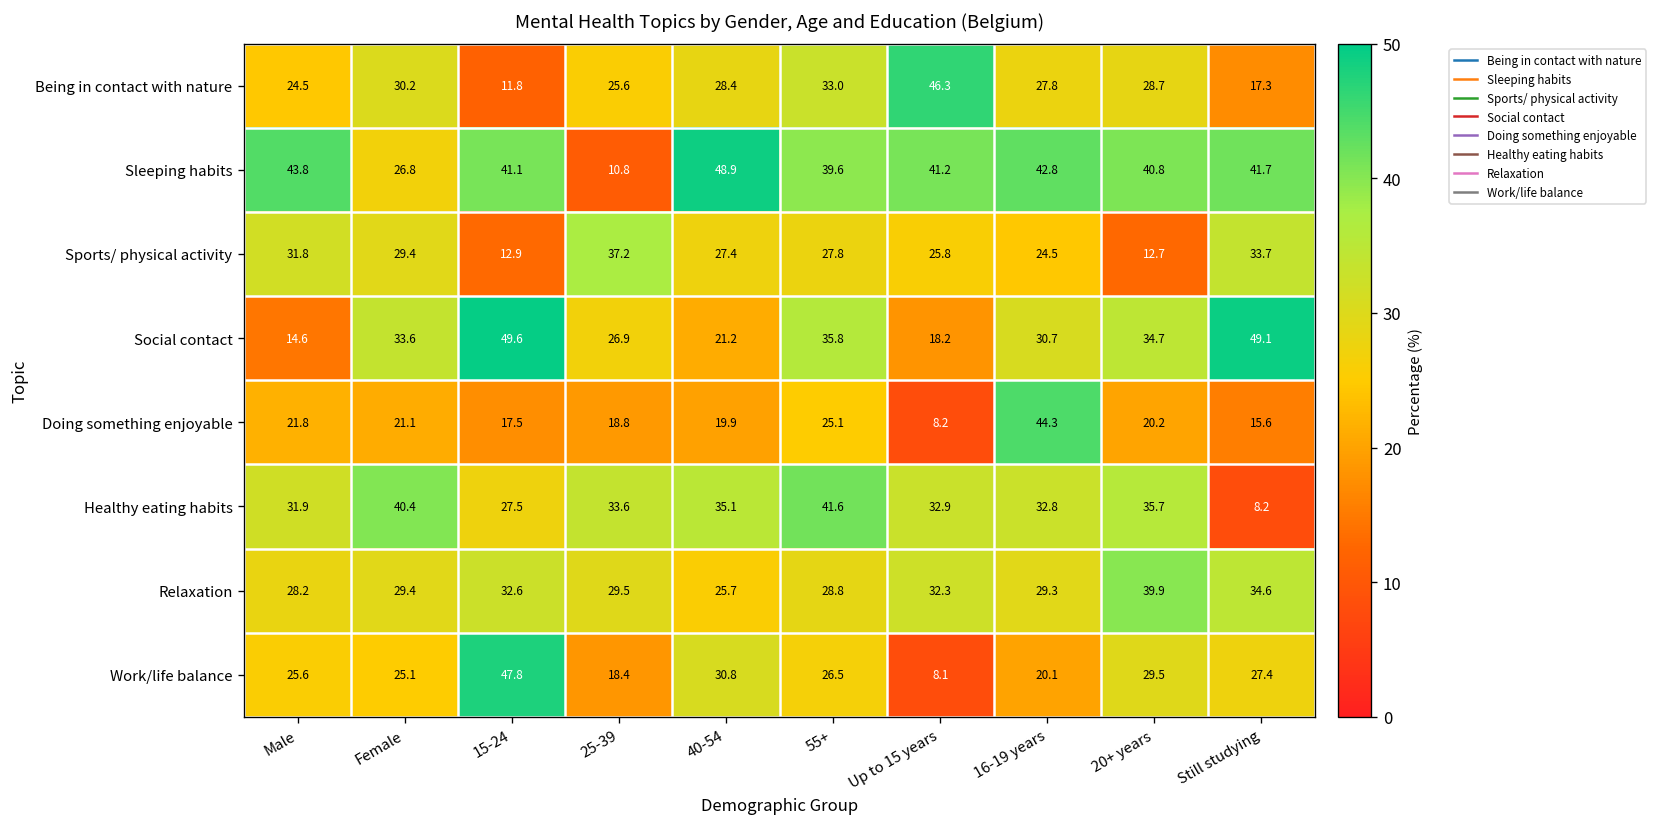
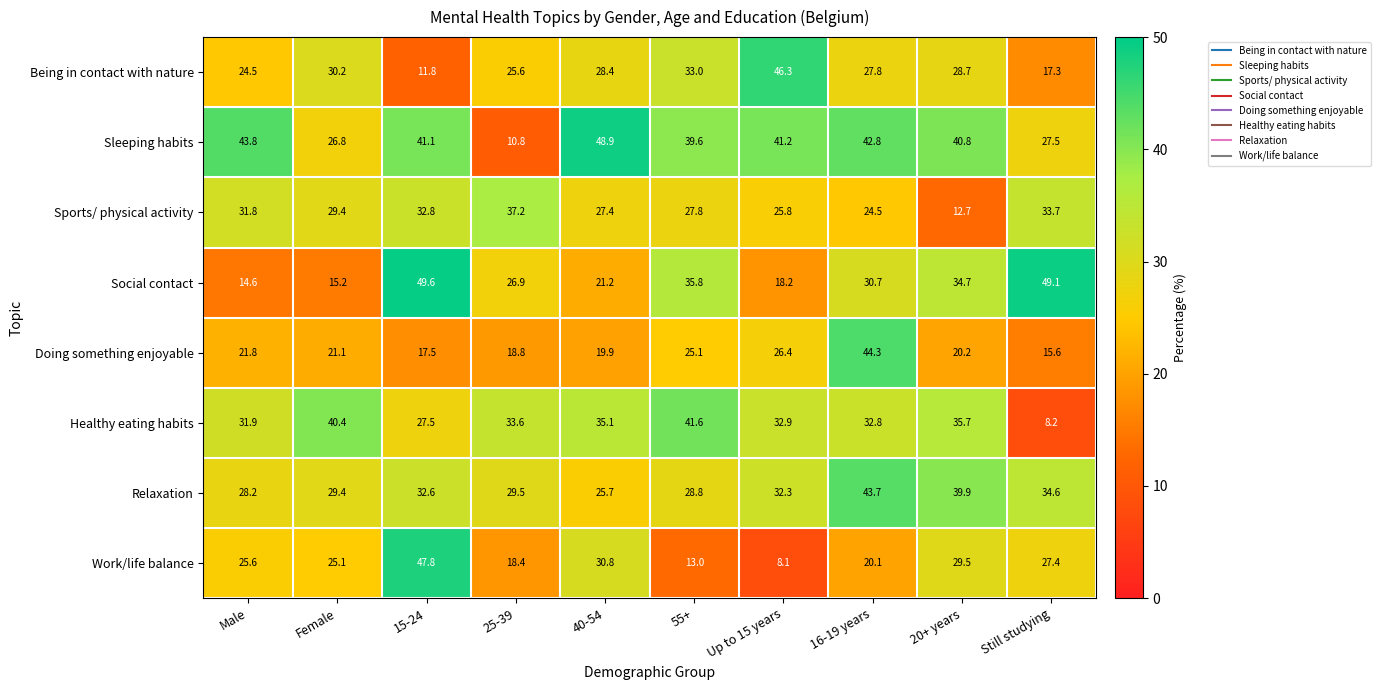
  {
    "Being in contact with nature": {
      "Male": 24.5,
      "Female": 30.2,
      "15-24": 11.8,
      "25-39": 25.6,
      "40-54": 28.4,
      "55+": 33.0,
      "Up to 15 years": 46.3,
      "16-19 years": 27.8,
      "20+ years": 28.7,
      "Still studying": 17.3
    },
    "Sleeping habits": {
      "Male": 43.8,
      "Female": 26.8,
      "15-24": 41.1,
      "25-39": 10.8,
      "40-54": 48.9,
      "55+": 39.6,
      "Up to 15 years": 41.2,
      "16-19 years": 42.8,
      "20+ years": 40.8,
-     "Still studying": 41.7
+     "Still studying": 27.5
    },
    "Sports/ physical activity": {
      "Male": 31.8,
      "Female": 29.4,
-     "15-24": 12.9,
+     "15-24": 32.8,
      "25-39": 37.2,
      "40-54": 27.4,
      "55+": 27.8,
      "Up to 15 years": 25.8,
      "16-19 years": 24.5,
      "20+ years": 12.7,
      "Still studying": 33.7
    },
    "Social contact": {
      "Male": 14.6,
-     "Female": 33.6,
+     "Female": 15.2,
      "15-24": 49.6,
      "25-39": 26.9,
      "40-54": 21.2,
      "55+": 35.8,
      "Up to 15 years": 18.2,
      "16-19 years": 30.7,
      "20+ years": 34.7,
      "Still studying": 49.1
    },
    "Doing something enjoyable": {
      "Male": 21.8,
      "Female": 21.1,
      "15-24": 17.5,
      "25-39": 18.8,
      "40-54": 19.9,
      "55+": 25.1,
-     "Up to 15 years": 8.2,
+     "Up to 15 years": 26.4,
      "16-19 years": 44.3,
      "20+ years": 20.2,
      "Still studying": 15.6
    },
    "Healthy eating habits": {
      "Male": 31.9,
      "Female": 40.4,
      "15-24": 27.5,
      "25-39": 33.6,
      "40-54": 35.1,
      "55+": 41.6,
      "Up to 15 years": 32.9,
      "16-19 years": 32.8,
      "20+ years": 35.7,
      "Still studying": 8.2
    },
    "Relaxation": {
      "Male": 28.2,
      "Female": 29.4,
      "15-24": 32.6,
      "25-39": 29.5,
      "40-54": 25.7,
      "55+": 28.8,
      "Up to 15 years": 32.3,
-     "16-19 years": 29.3,
+     "16-19 years": 43.7,
      "20+ years": 39.9,
      "Still studying": 34.6
    },
    "Work/life balance": {
      "Male": 25.6,
      "Female": 25.1,
      "15-24": 47.8,
      "25-39": 18.4,
      "40-54": 30.8,
-     "55+": 26.5,
+     "55+": 13.0,
      "Up to 15 years": 8.1,
      "16-19 years": 20.1,
      "20+ years": 29.5,
      "Still studying": 27.4
    }
  }
